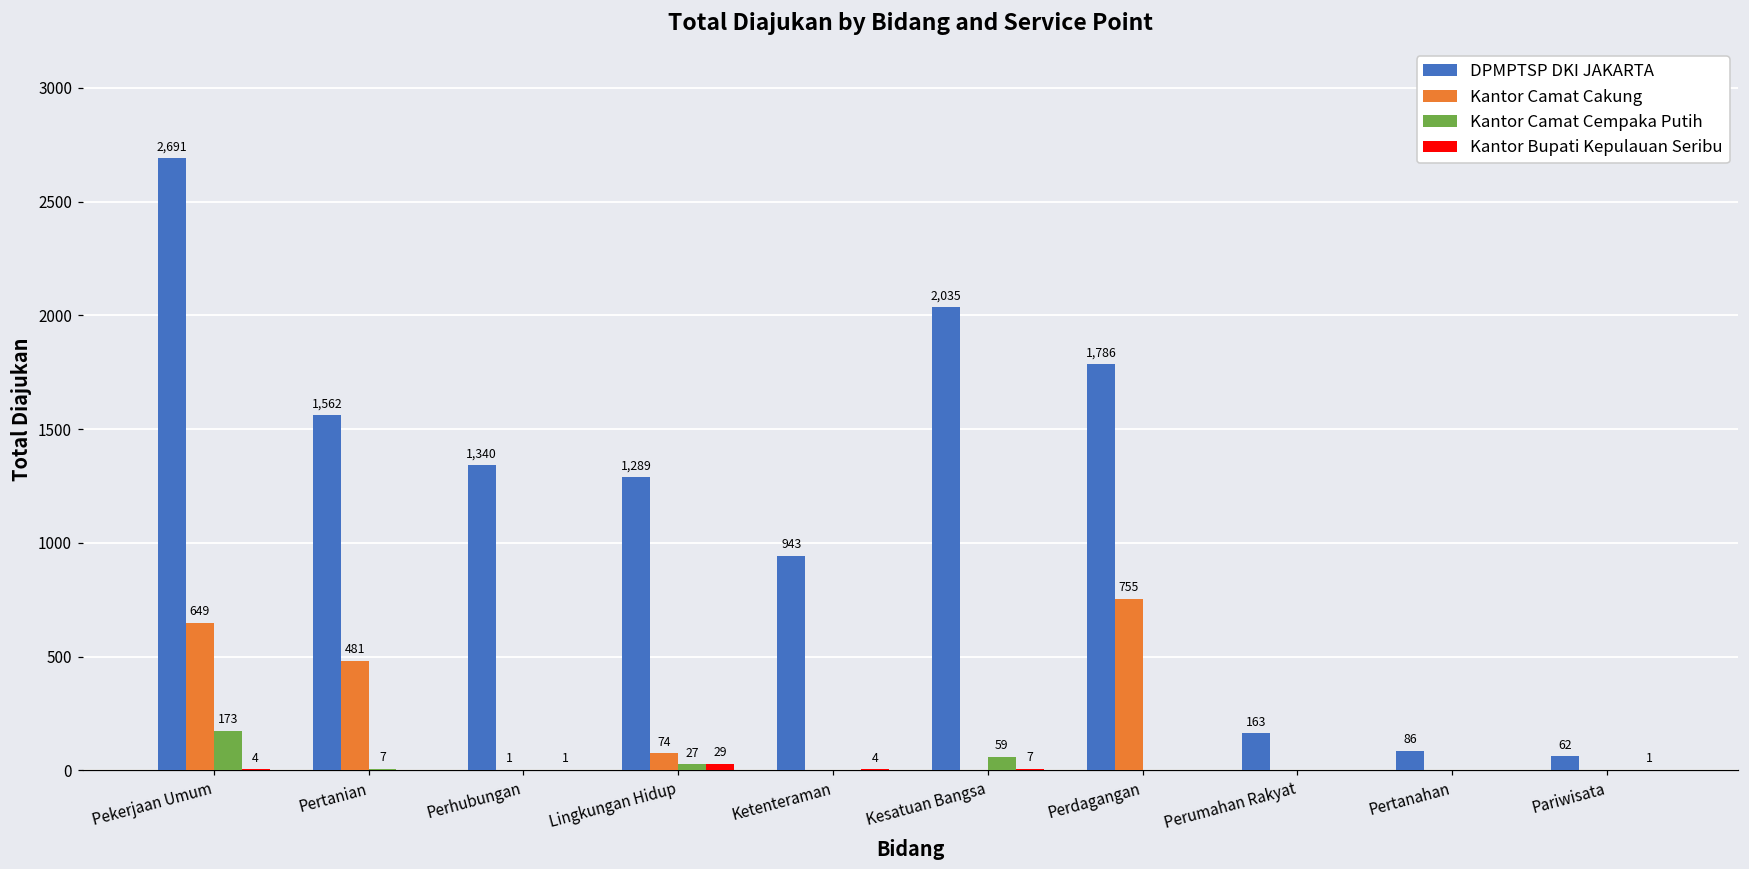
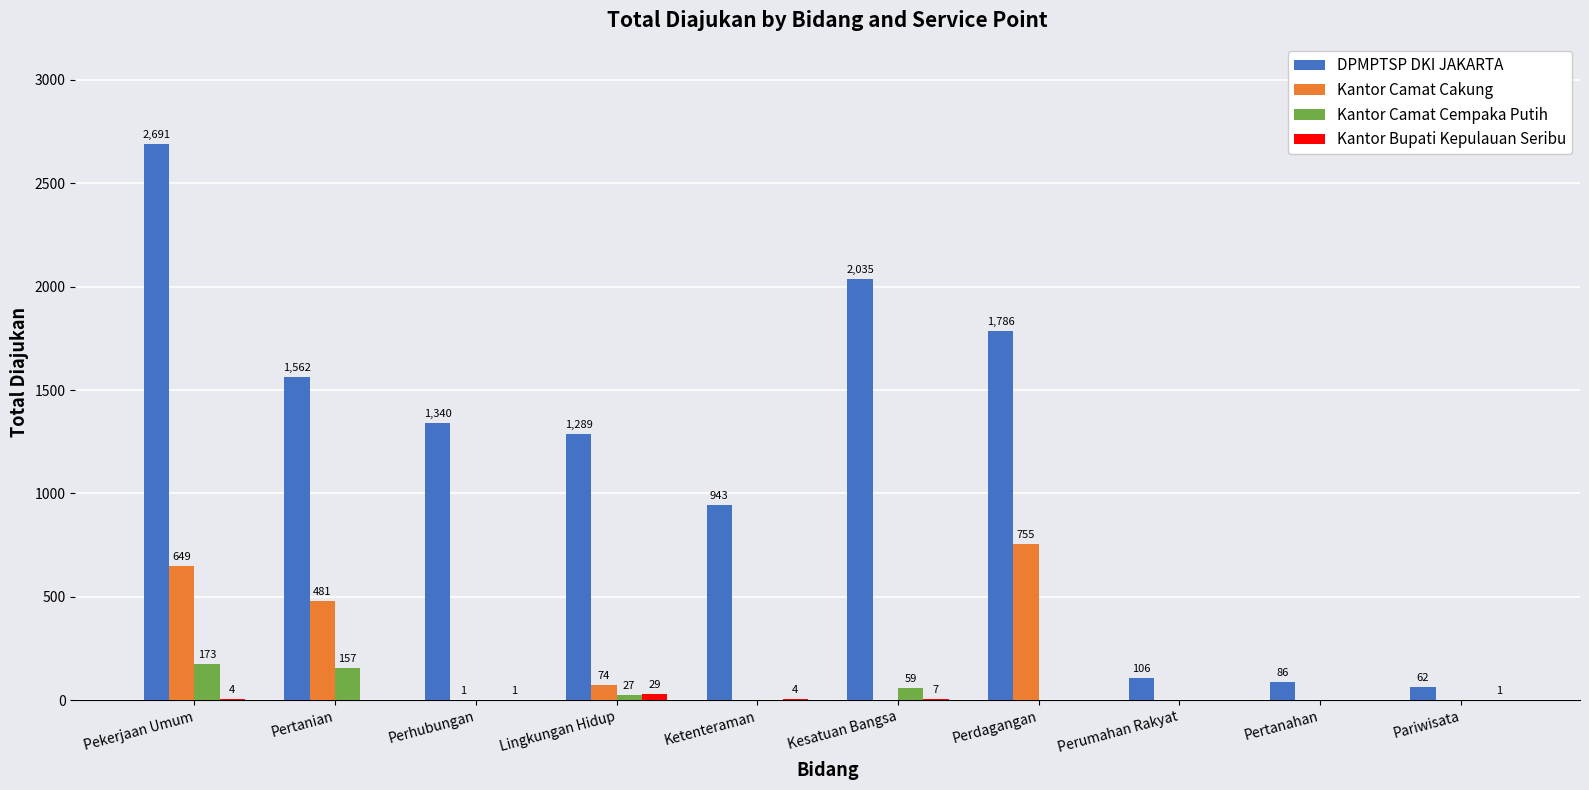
  {
    "DPMPTSP DKI JAKARTA": {
      "Pekerjaan Umum": "2,691",
      "Pertanian": "1,562",
      "Perhubungan": "1,340",
      "Lingkungan Hidup": "1,289",
      "Ketenteraman": "943",
      "Kesatuan Bangsa": "2,035",
      "Perdagangan": "1,786",
-     "Perumahan Rakyat": "163",
+     "Perumahan Rakyat": "106",
      "Pertanahan": "86",
      "Pariwisata": "62"
    },
    "Kantor Camat Cakung": {
      "Pekerjaan Umum": "649",
      "Pertanian": "481",
      "Perhubungan": "1",
      "Lingkungan Hidup": "74",
      "Perdagangan": "755"
    },
    "Kantor Camat Cempaka Putih": {
      "Pekerjaan Umum": "173",
-     "Pertanian": "7",
+     "Pertanian": "157",
      "Lingkungan Hidup": "27",
      "Kesatuan Bangsa": "59"
    },
    "Kantor Bupati Kepulauan Seribu": {
      "Pekerjaan Umum": "4",
      "Perhubungan": "1",
      "Lingkungan Hidup": "29",
      "Ketenteraman": "4",
      "Kesatuan Bangsa": "7",
      "Pariwisata": "1"
    }
  }
